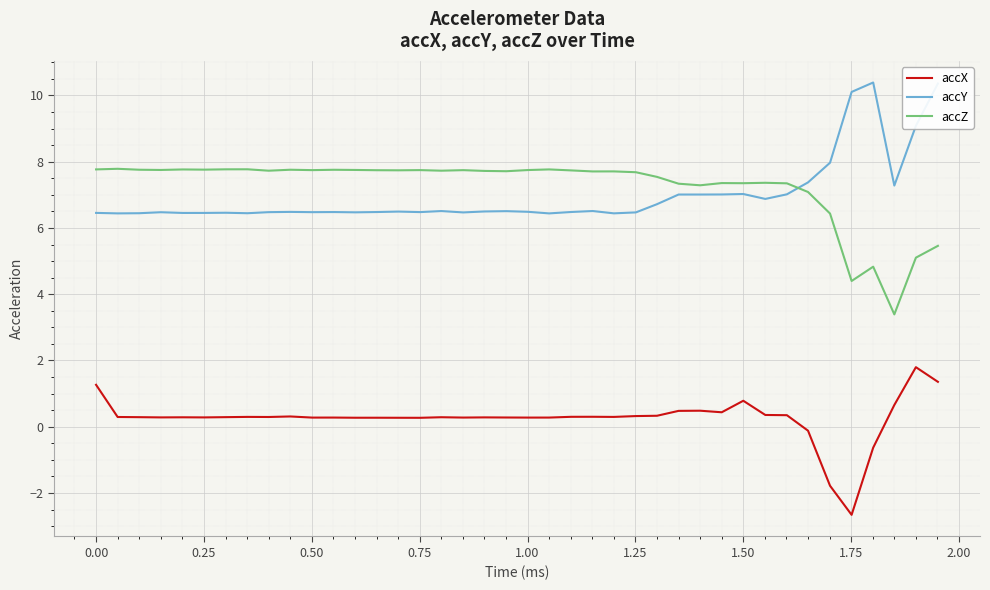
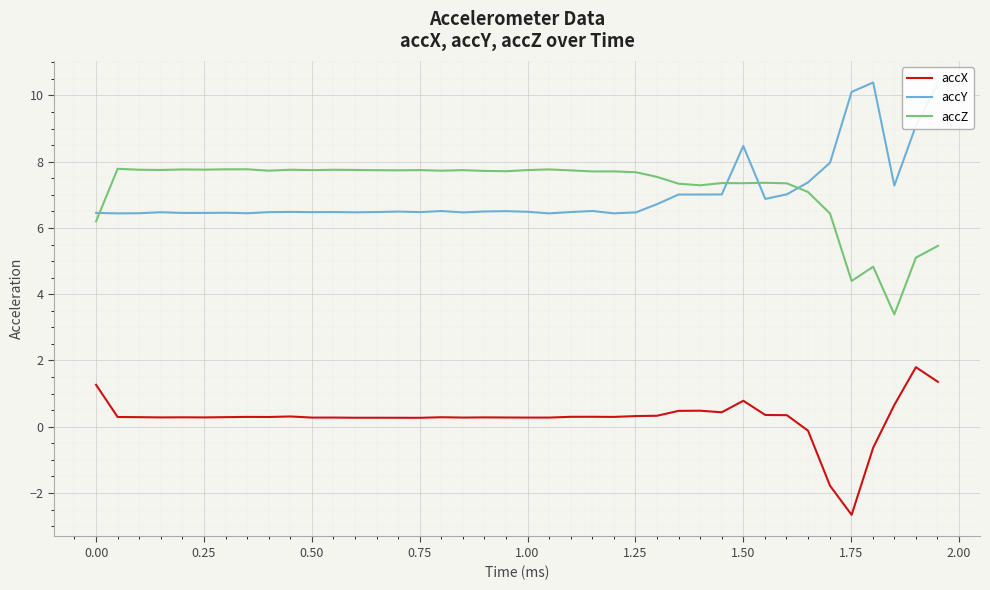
  {
    "accX": {
      "0.00": 1.3,
      "1.50": 0.8
    },
    "accY": {
      "0.00": 6.5,
-     "1.50": 7.0
+     "1.50": 8.5
    },
    "accZ": {
-     "0.00": 7.8,
+     "0.00": 6.2,
      "1.50": 7.4
    }
  }
